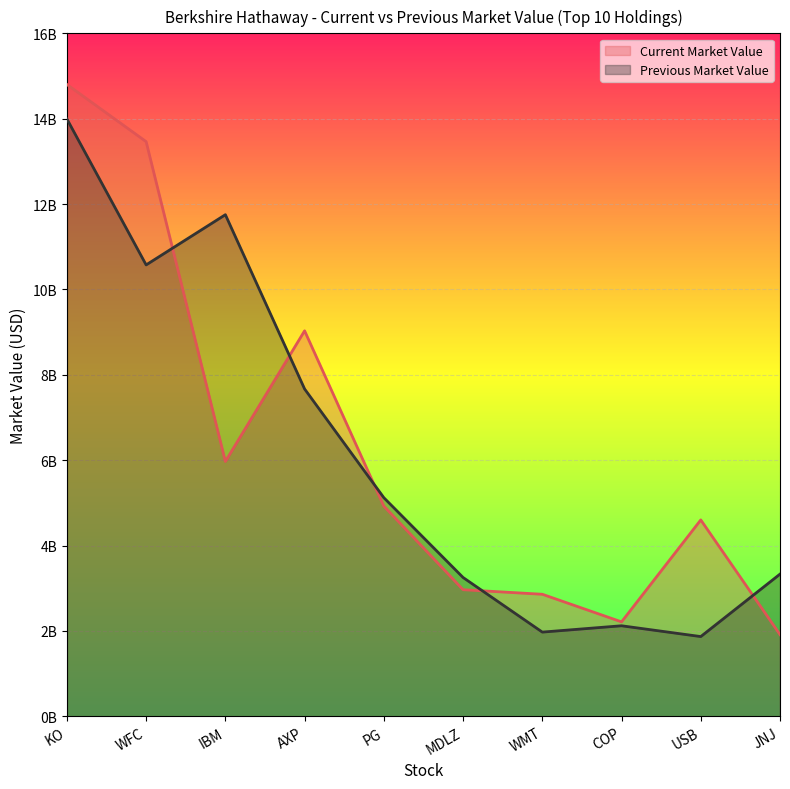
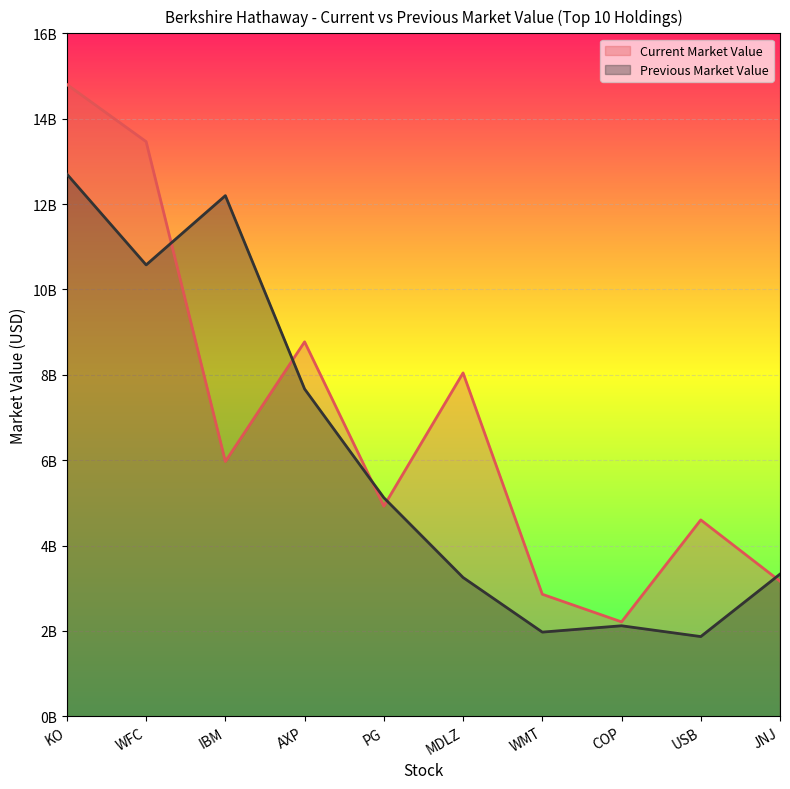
  {
    "Current Market Value": {
      "KO": 14800000000,
      "WFC": 13500000000,
      "IBM": 6000000000,
-     "AXP": 9000000000,
+     "AXP": 8800000000,
      "PG": 4900000000,
-     "MDLZ": 3000000000,
+     "MDLZ": 8000000000,
      "WMT": 2900000000,
      "COP": 2200000000,
      "USB": 4600000000,
-     "JNJ": 1900000000
+     "JNJ": 3200000000
    },
    "Previous Market Value": {
-     "KO": 14000000000,
+     "KO": 12700000000,
      "WFC": 10600000000,
-     "IBM": 11800000000,
+     "IBM": 12200000000,
      "AXP": 7700000000,
      "PG": 5100000000,
      "MDLZ": 3300000000,
      "WMT": 2000000000,
      "COP": 2100000000,
      "USB": 1900000000,
      "JNJ": 3300000000
    }
  }
